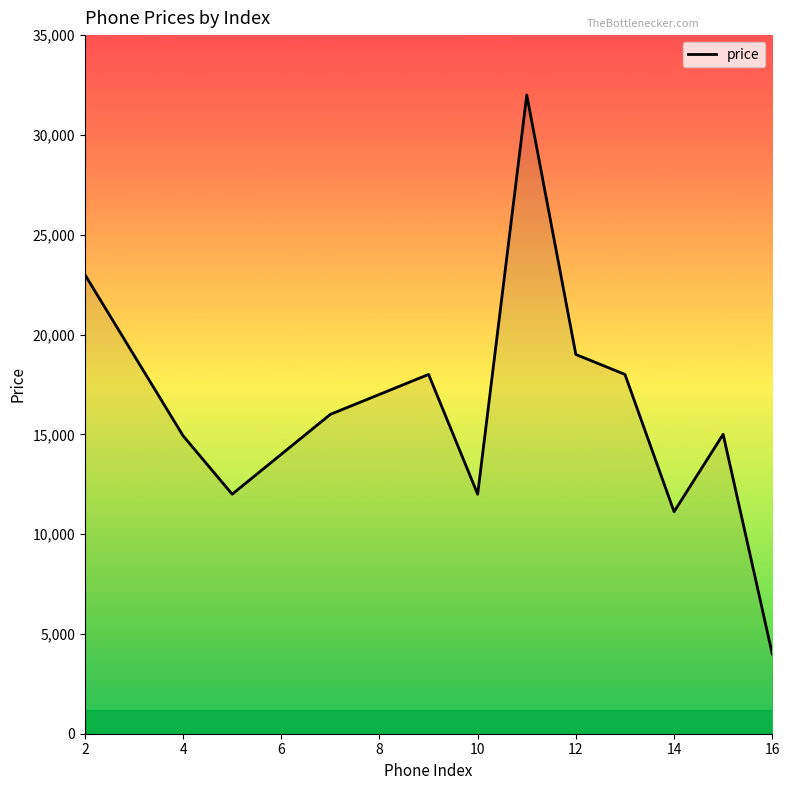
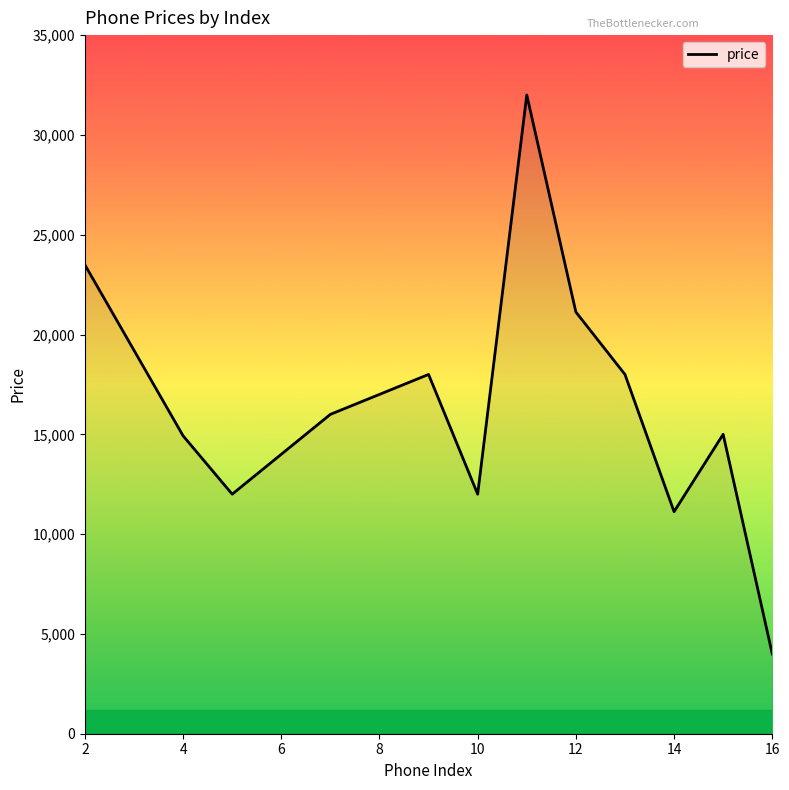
  {
-   "2": "23,000",
+   "2": "23,500",
    "4": "14,900",
    "6": "14,000",
    "10": "12,000",
-   "12": "19,000",
+   "12": "21,100",
    "14": "11,100",
    "16": "4,000"
  }
